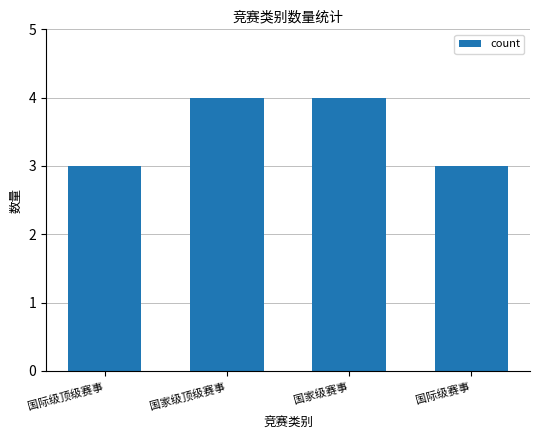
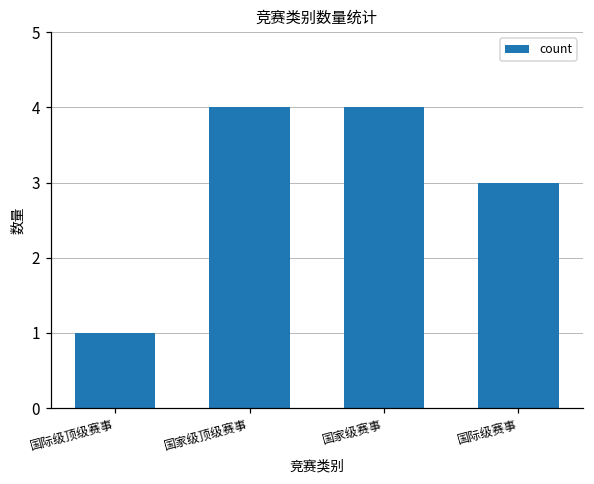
  {
-   "国际级顶级赛事": 3,
+   "国际级顶级赛事": 1,
    "国家级顶级赛事": 4,
    "国家级赛事": 4,
    "国际级赛事": 3
  }
